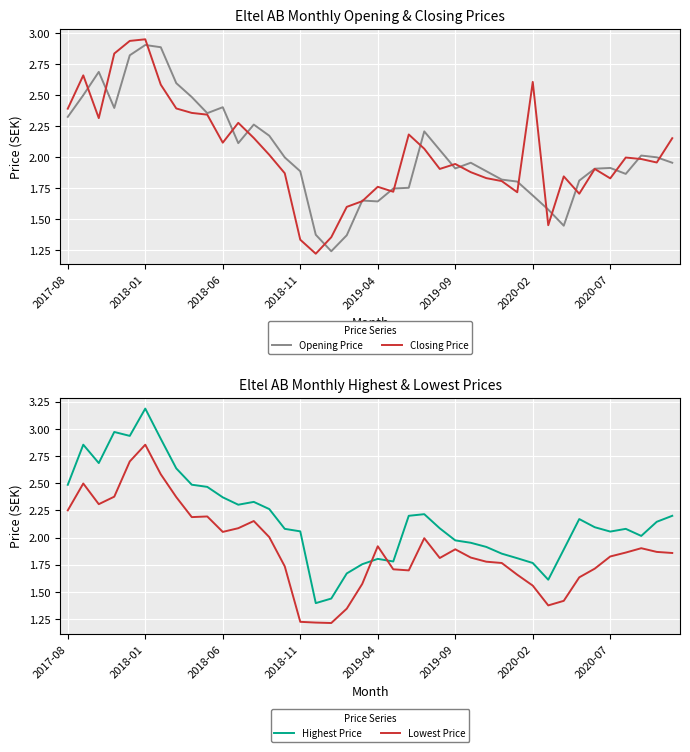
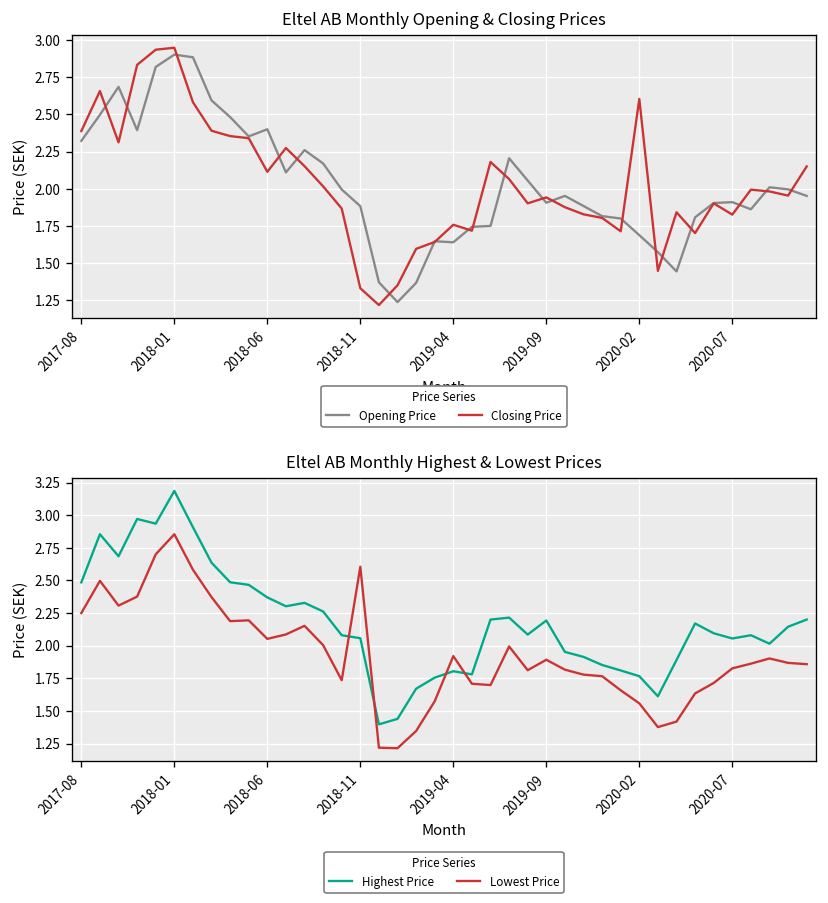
  {
    "Eltel AB Monthly Opening & Closing Prices": {
      "Opening Price": {
        "2017-08": 2.32,
        "2018-01": 2.90,
        "2018-06": 2.40,
        "2018-11": 1.88,
        "2019-04": 1.64,
        "2019-09": 1.91,
        "2020-02": 1.69,
        "2020-07": 1.91
      },
      "Closing Price": {
        "2017-08": 2.39,
        "2018-01": 2.95,
        "2018-06": 2.11,
        "2018-11": 1.33,
        "2019-04": 1.76,
        "2019-09": 1.94,
        "2020-02": 2.60,
        "2020-07": 1.83
      }
    },
    "Eltel AB Monthly Highest & Lowest Prices": {
      "Highest Price": {
        "2017-08": 2.49,
        "2018-01": 3.19,
        "2018-06": 2.37,
        "2018-11": 2.06,
        "2019-04": 1.80,
-       "2019-09": 1.97,
+       "2019-09": 2.19,
        "2020-02": 1.77,
        "2020-07": 2.06
      },
      "Lowest Price": {
        "2017-08": 2.25,
        "2018-01": 2.85,
        "2018-06": 2.05,
-       "2018-11": 1.23,
+       "2018-11": 2.61,
        "2019-04": 1.92,
        "2019-09": 1.89,
        "2020-02": 1.56,
        "2020-07": 1.83
      }
    }
  }
